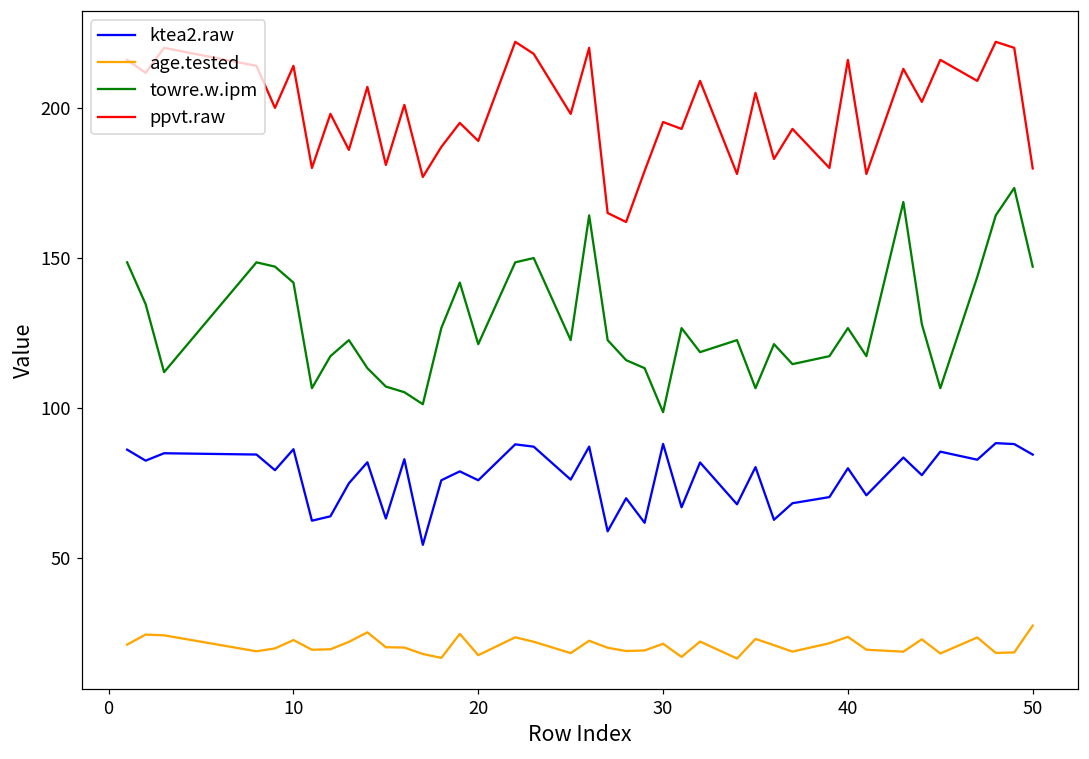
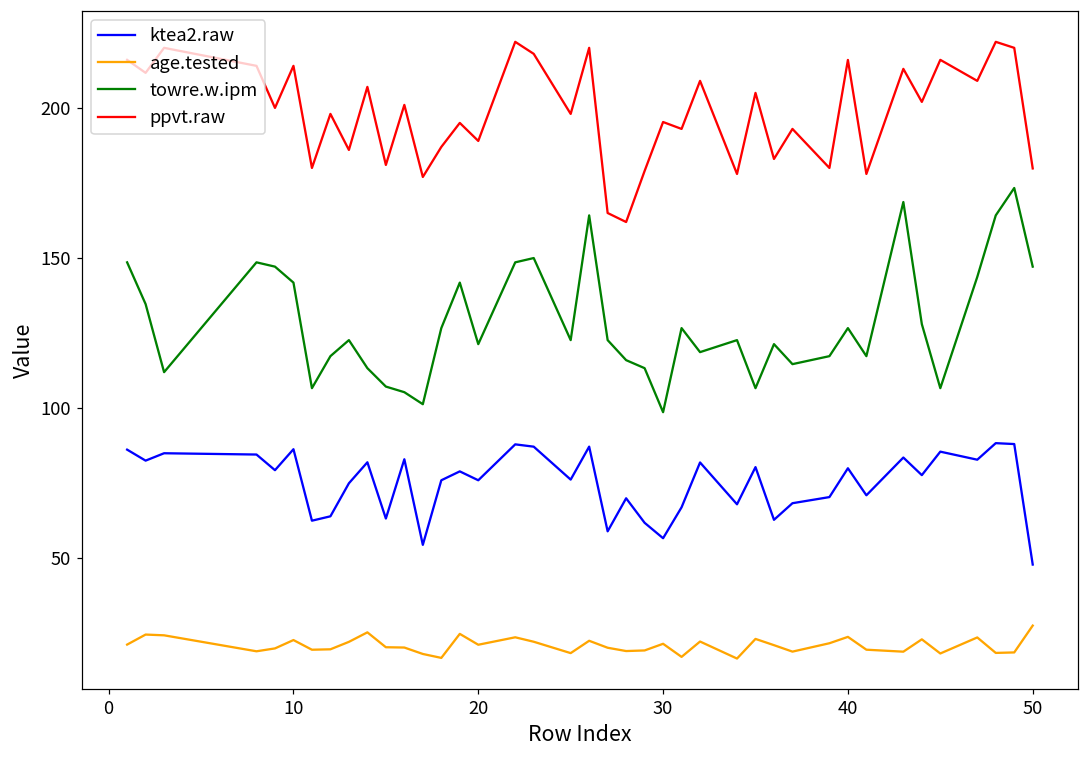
  {
    "ktea2.raw": {
      "10": 86,
      "20": 76,
-     "30": 88,
+     "30": 57,
      "40": 80,
-     "50": 85
+     "50": 48
    },
    "age.tested": {
      "10": 23,
-     "20": 18,
+     "20": 21,
      "30": 22,
      "40": 24,
      "50": 28
    },
    "towre.w.ipm": {
      "10": 142,
      "20": 121,
      "30": 99,
      "40": 127,
      "50": 147
    },
    "ppvt.raw": {
      "10": 214,
      "20": 189,
      "30": 195,
      "40": 216,
      "50": 180
    }
  }
